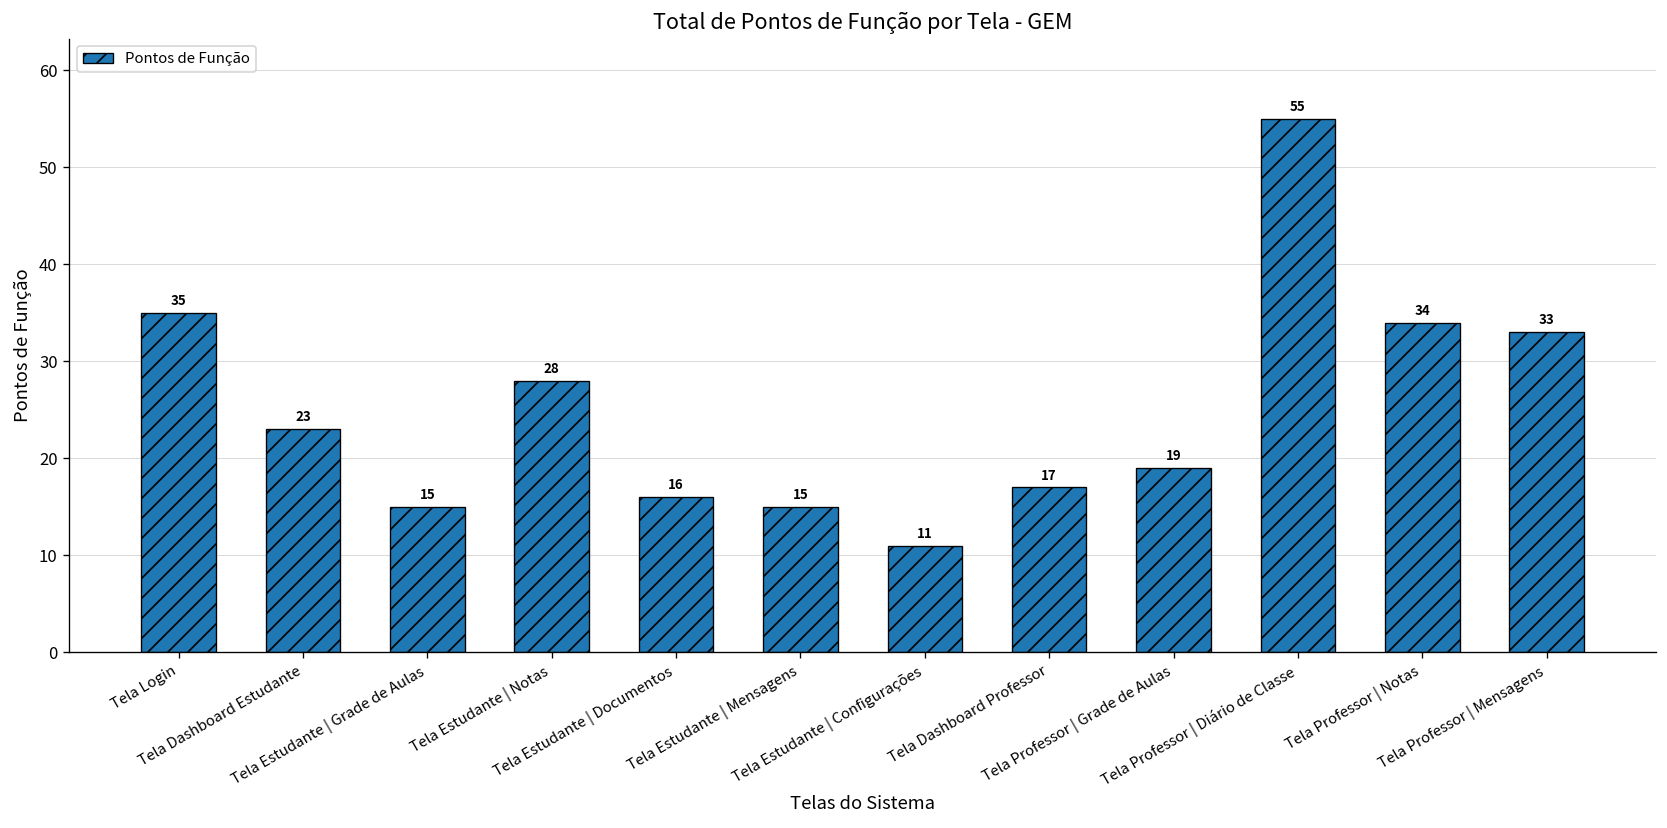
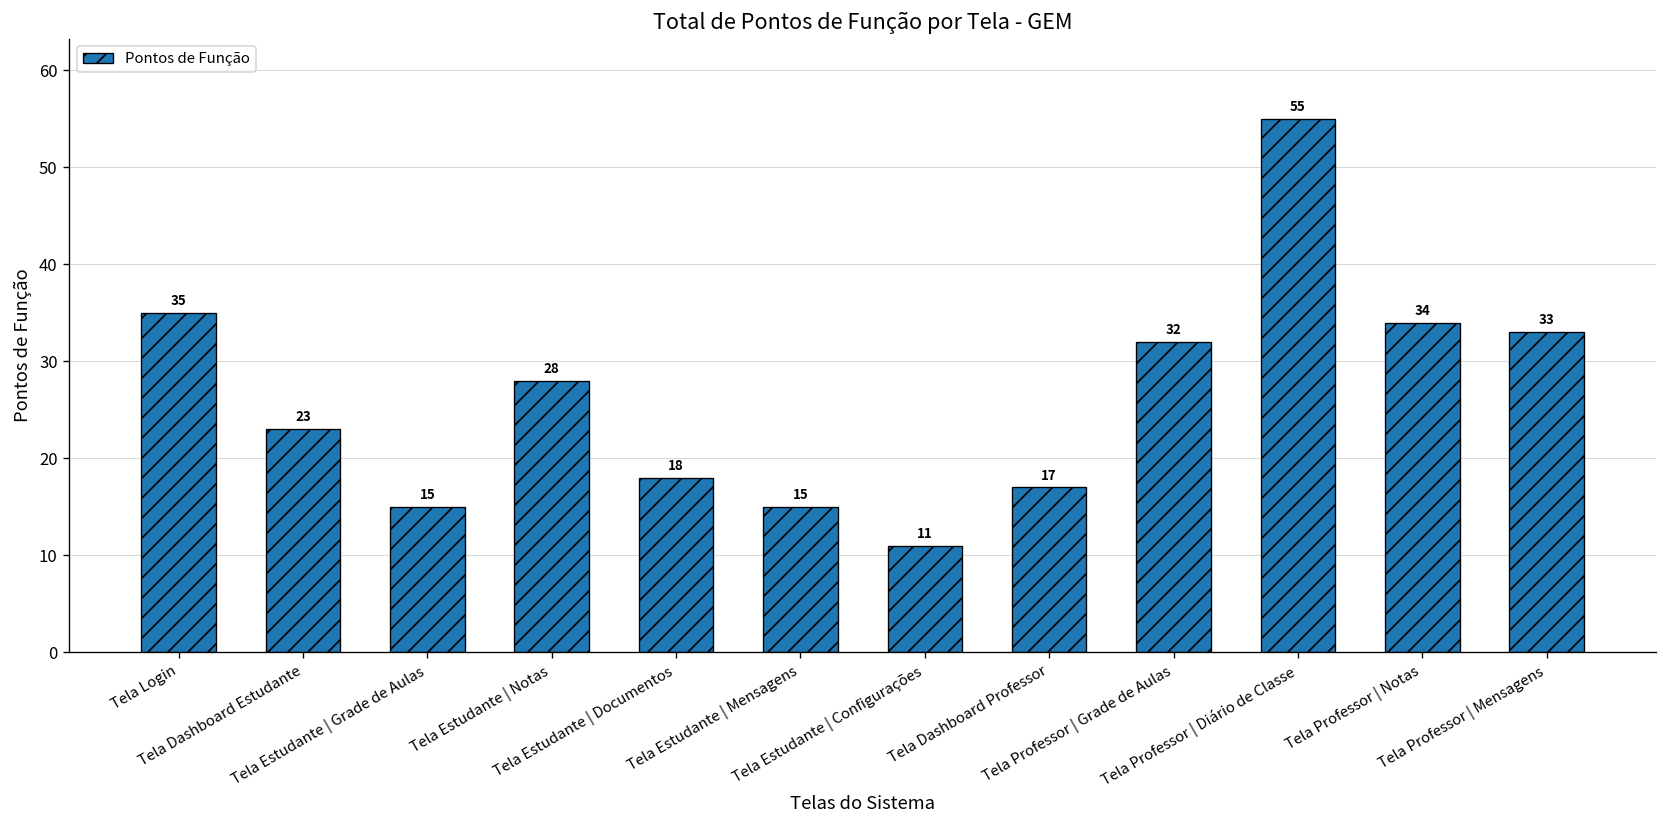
  {
    "Tela Login": 35,
    "Tela Dashboard Estudante": 23,
    "Tela Estudante | Grade de Aulas": 15,
    "Tela Estudante | Notas": 28,
-   "Tela Estudante | Documentos": 16,
+   "Tela Estudante | Documentos": 18,
    "Tela Estudante | Mensagens": 15,
    "Tela Estudante | Configurações": 11,
    "Tela Dashboard Professor": 17,
-   "Tela Professor | Grade de Aulas": 19,
+   "Tela Professor | Grade de Aulas": 32,
    "Tela Professor | Diário de Classe": 55,
    "Tela Professor | Notas": 34,
    "Tela Professor | Mensagens": 33
  }
